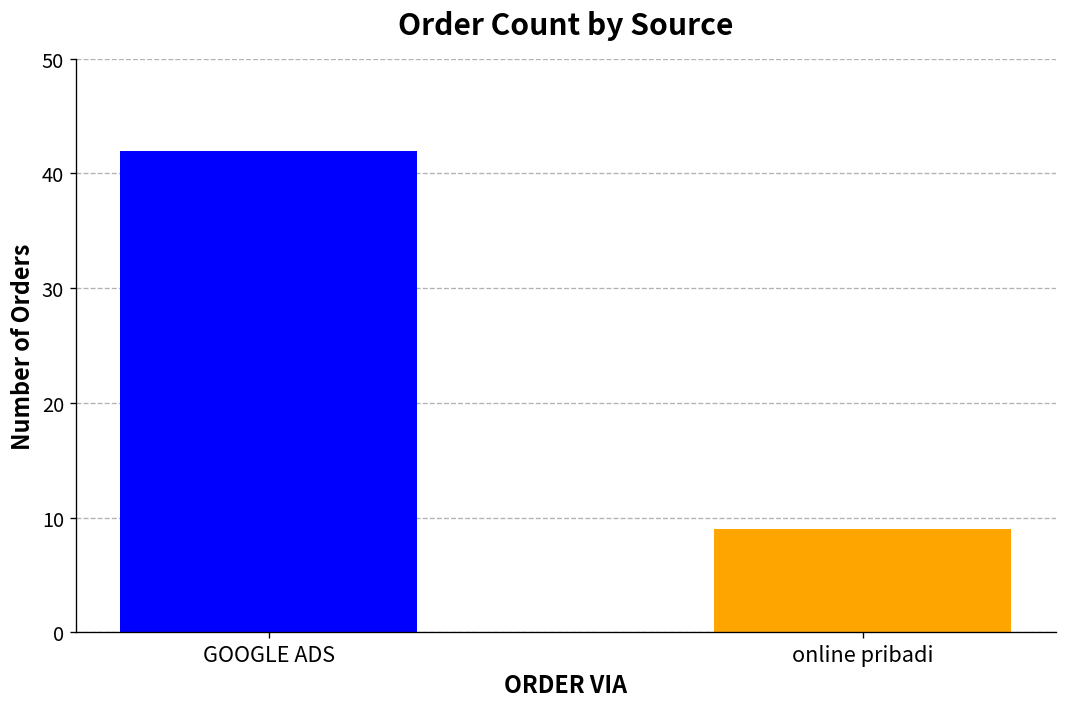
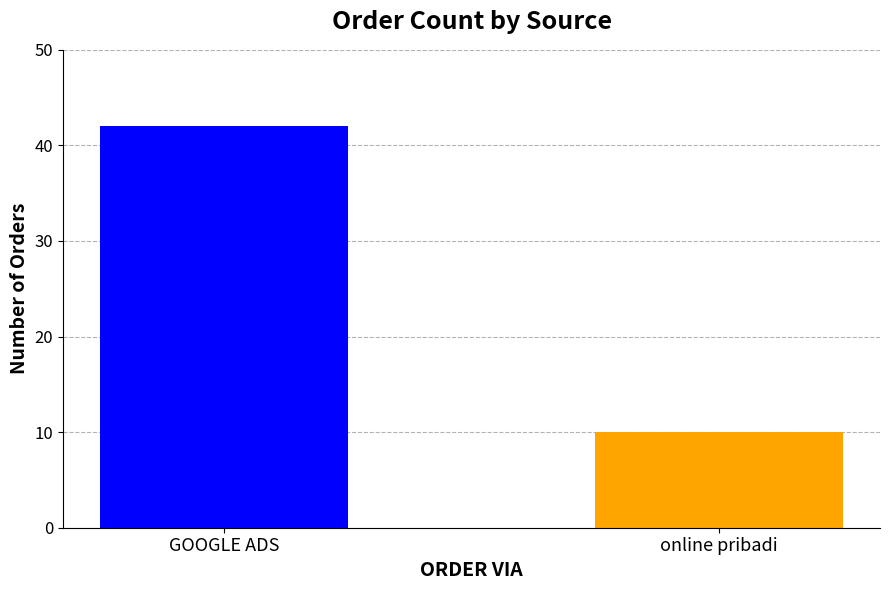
  {
    "GOOGLE ADS": 42,
-   "online pribadi": 9
+   "online pribadi": 10
  }
